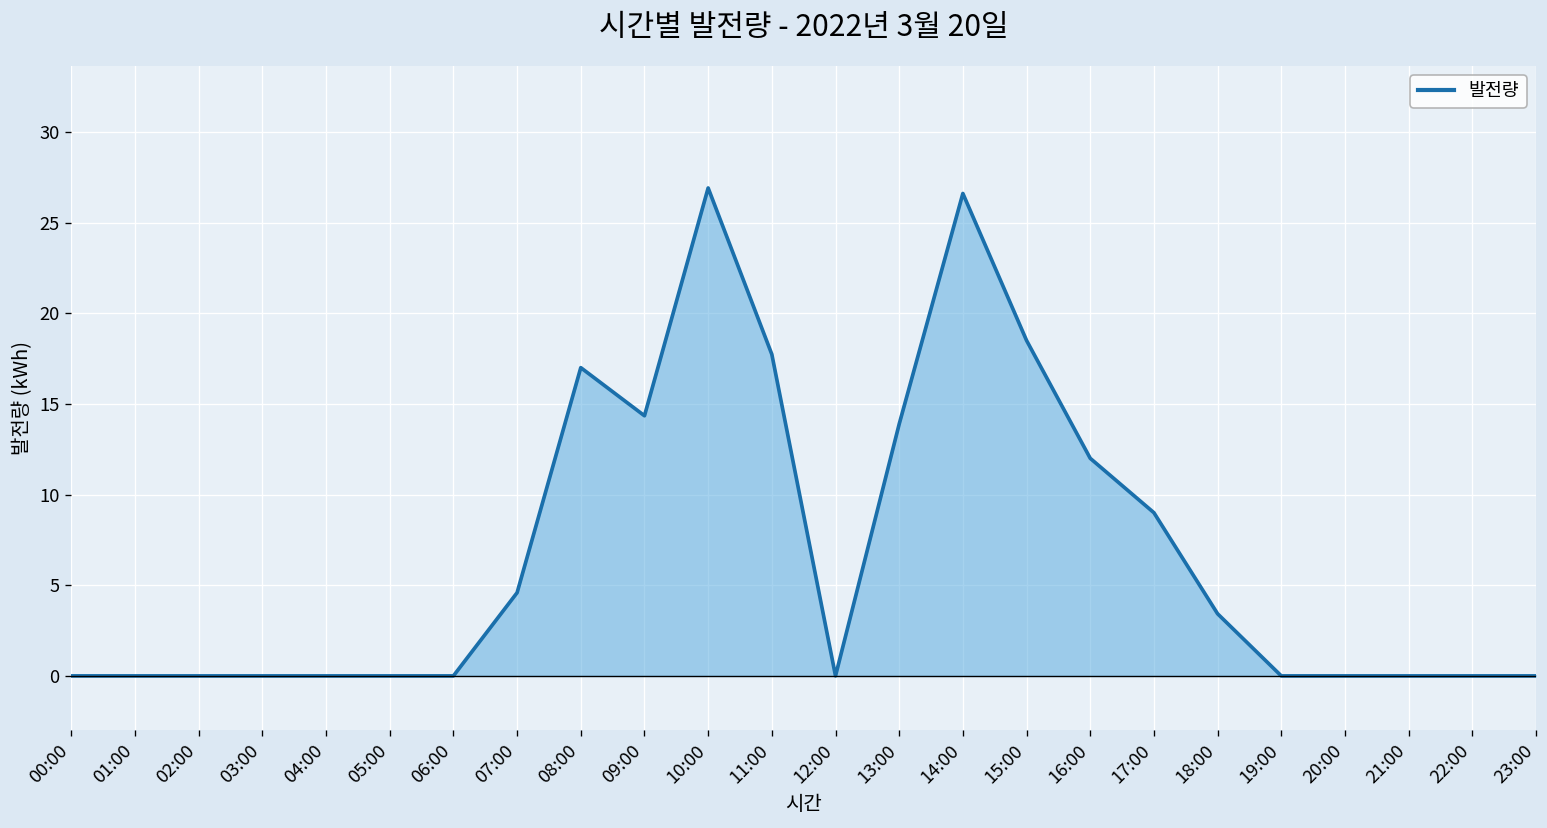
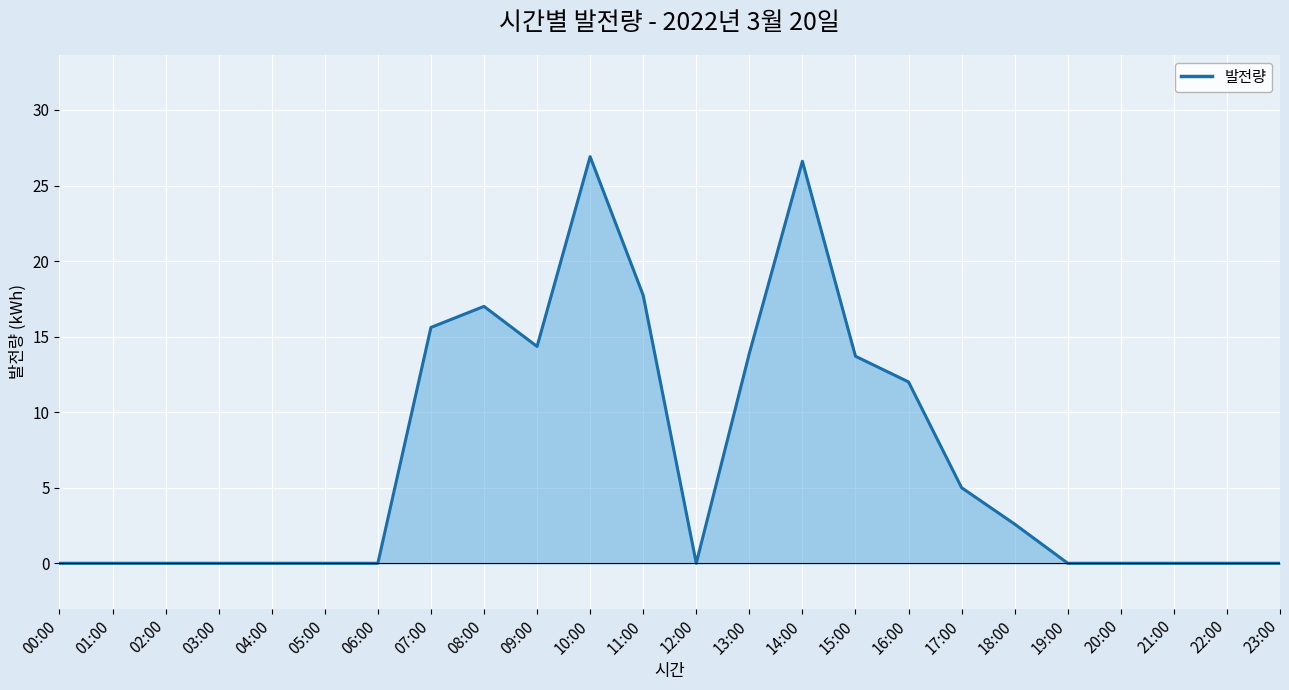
  {
    "00:00": 0.0,
    "01:00": 0.0,
    "02:00": 0.0,
    "03:00": 0.0,
    "04:00": 0.0,
    "05:00": 0.0,
    "06:00": 0.0,
-   "07:00": 4.6,
+   "07:00": 15.6,
    "08:00": 17.0,
    "09:00": 14.3,
    "10:00": 26.9,
    "11:00": 17.7,
    "12:00": 0.0,
    "13:00": 13.9,
    "14:00": 26.6,
-   "15:00": 18.5,
+   "15:00": 13.7,
    "16:00": 12.0,
-   "17:00": 9,
-   "18:00": 3.4,
+   "17:00": 5,
+   "18:00": 2.6,
    "19:00": 0.0,
    "20:00": 0.0,
    "21:00": 0.0,
    "22:00": 0.0,
    "23:00": 0.0
  }
